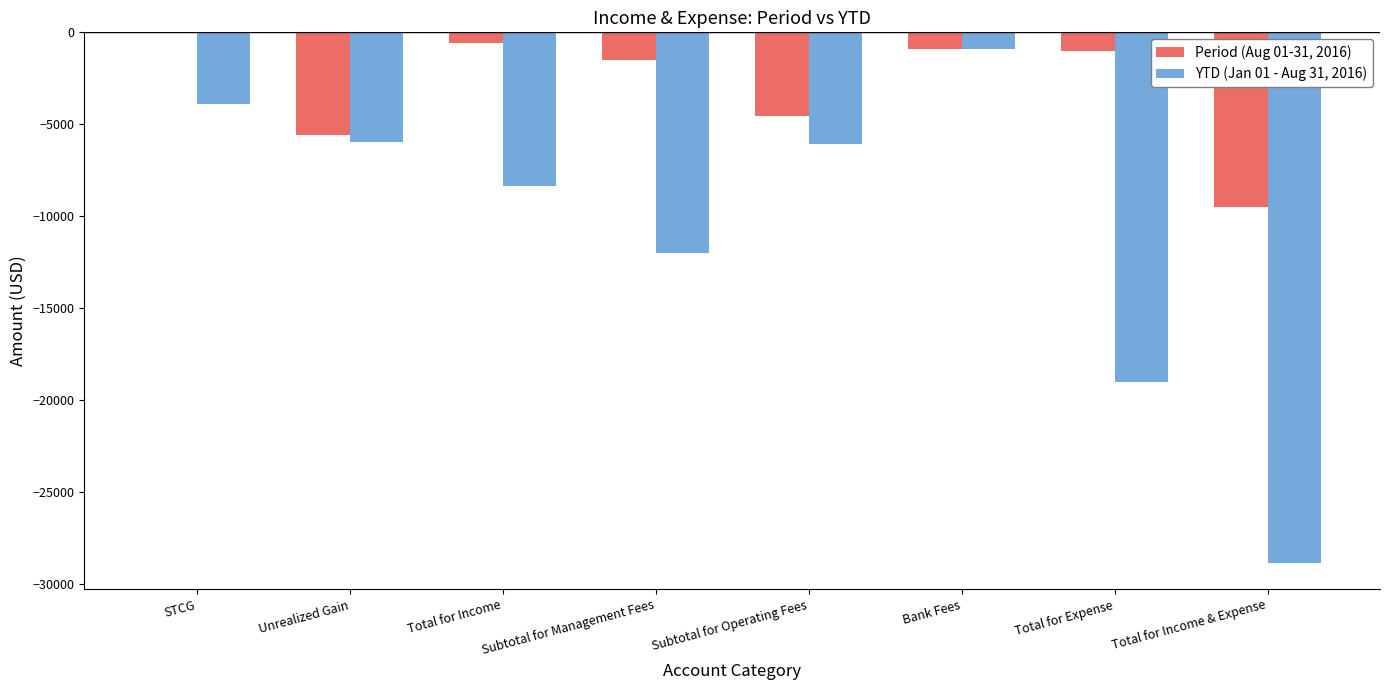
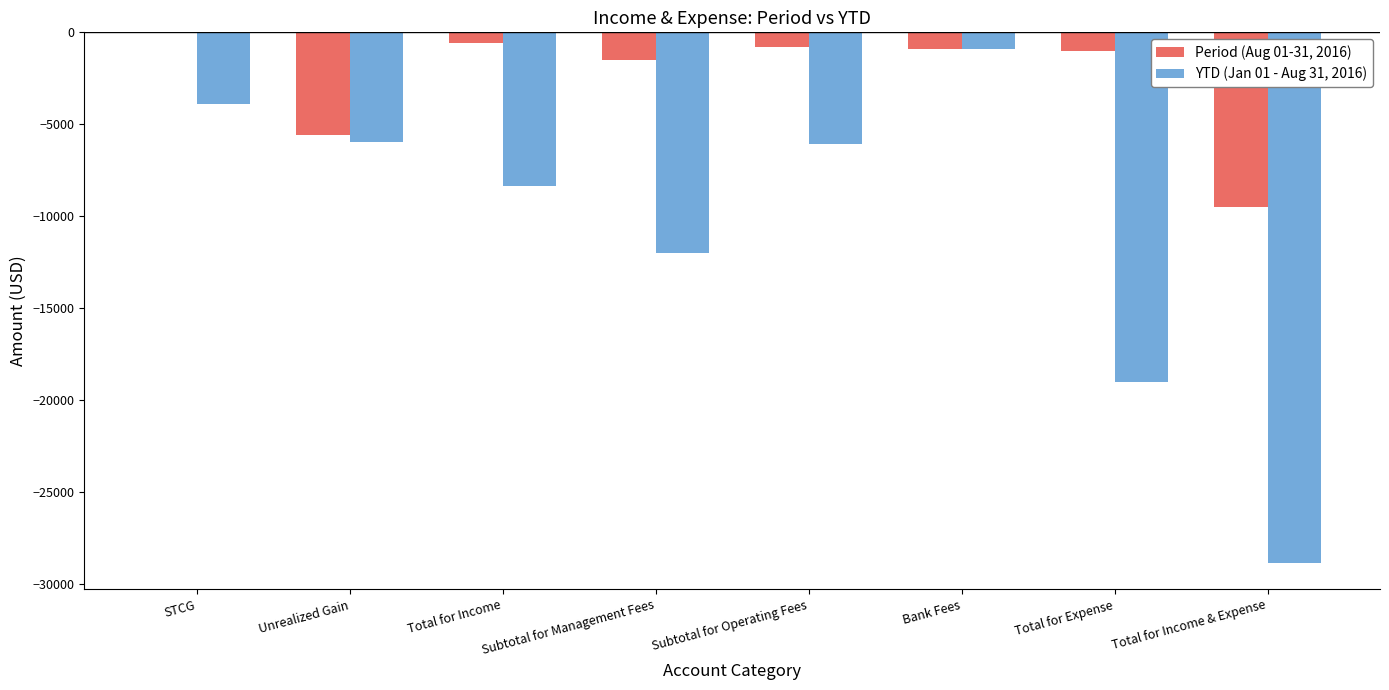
  {
    "Period (Aug 01-31, 2016)": {
      "STCG": 0,
      "Unrealized Gain": -5600,
      "Total for Income": -600,
      "Subtotal for Management Fees": -1500,
-     "Subtotal for Operating Fees": -4500,
+     "Subtotal for Operating Fees": -800,
      "Bank Fees": -900,
      "Total for Expense": -1000,
      "Total for Income & Expense": -9500
    },
    "YTD (Jan 01 - Aug 31, 2016)": {
      "STCG": -3900,
      "Unrealized Gain": -6000,
      "Total for Income": -8300,
      "Subtotal for Management Fees": -12000,
      "Subtotal for Operating Fees": -6100,
      "Bank Fees": -900,
      "Total for Expense": -19000,
      "Total for Income & Expense": -28800
    }
  }
